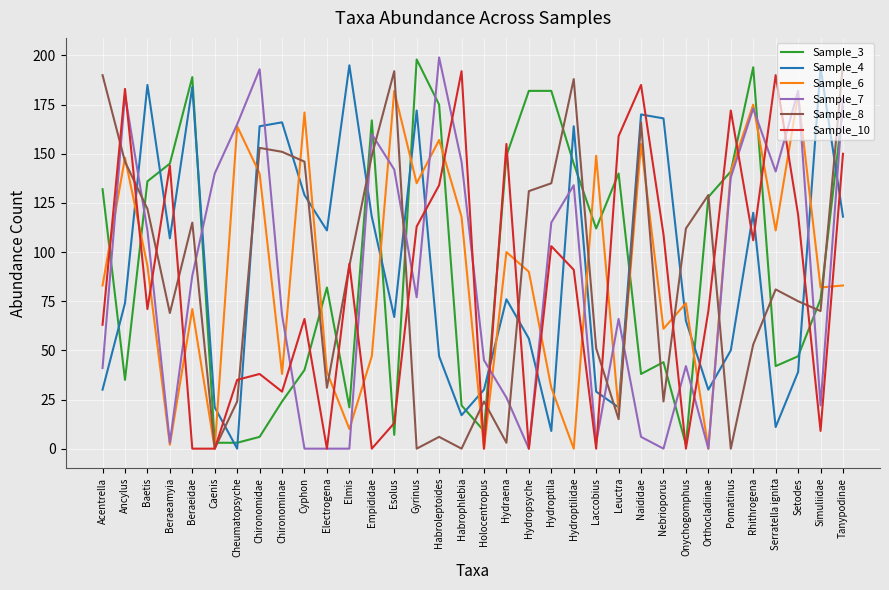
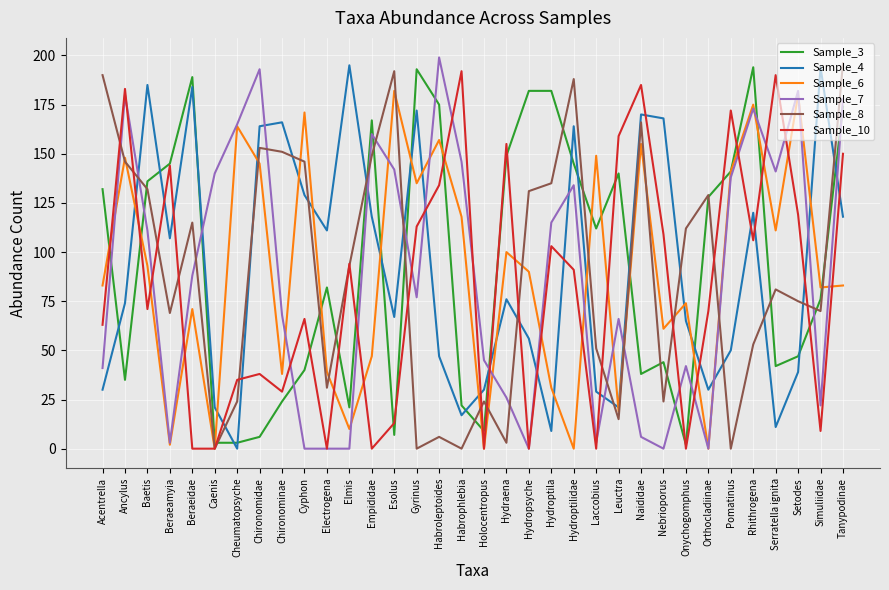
  {
    "Sample_3": {
      "Acentrella": 132,
      "Ancylus": 35,
      "Baetis": 136,
      "Beraeidae": 189,
      "Caenis": 3,
      "Cheumatopsyche": 3,
      "Chironomidae": 6,
      "Chironominae": 24,
      "Cyphon": 40,
      "Electrogena": 82,
      "Elmis": 21,
      "Empididae": 167,
      "Esolus": 7,
-     "Gyrinus": 198,
+     "Gyrinus": 193,
      "Habroleptoides": 175,
      "Habrophlebia": 22,
      "Holocentropus": 9,
      "Hydraena": 149,
      "Hydropsyche": 182,
      "Hydroptila": 182,
      "Hydroptilidae": 145,
      "Laccobius": 112,
      "Leuctra": 140,
      "Naididae": 38,
      "Nebrioporus": 44,
      "Onychogomphus": 2,
      "Rhithrogena": 194,
      "Serratella ignita": 42,
      "Setodes": 47,
      "Simuliidae": 76
    },
    "Sample_4": {
      "Acentrella": 30,
      "Ancylus": 74,
      "Baetis": 185,
      "Beraeamyia": 107,
      "Beraeidae": 184,
      "Caenis": 21,
      "Cheumatopsyche": 0,
      "Chironomidae": 164,
      "Chironominae": 166,
      "Cyphon": 129,
      "Electrogena": 111,
      "Elmis": 195,
      "Empididae": 118,
      "Esolus": 67,
      "Gyrinus": 172,
      "Habroleptoides": 47,
      "Habrophlebia": 17,
      "Holocentropus": 30,
      "Hydraena": 76,
      "Hydropsyche": 56,
      "Hydroptila": 9,
      "Hydroptilidae": 164,
      "Laccobius": 29,
      "Leuctra": 21,
      "Naididae": 170,
      "Nebrioporus": 168,
      "Onychogomphus": 65,
      "Orthocladiinae": 30,
      "Pomatinus": 50,
      "Rhithrogena": 120,
      "Serratella ignita": 11,
      "Setodes": 39,
      "Tanypodinae": 118
    },
    "Sample_6": {
      "Acentrella": 83,
      "Ancylus": 148,
      "Baetis": 93,
      "Beraeidae": 71,
-     "Chironomidae": 140,
+     "Chironomidae": 145,
      "Chironominae": 38,
      "Cyphon": 171,
      "Electrogena": 39,
      "Elmis": 10,
      "Empididae": 47,
      "Esolus": 182,
      "Gyrinus": 135,
      "Habroleptoides": 157,
      "Habrophlebia": 118,
      "Hydraena": 100,
      "Hydropsyche": 90,
      "Hydroptila": 31,
      "Hydroptilidae": 0,
      "Laccobius": 149,
      "Leuctra": 19,
      "Naididae": 155,
      "Nebrioporus": 61,
      "Onychogomphus": 74,
      "Rhithrogena": 175,
      "Serratella ignita": 111,
      "Simuliidae": 82,
      "Tanypodinae": 83
    },
    "Sample_7": {
      "Acentrella": 41,
      "Ancylus": 180,
      "Baetis": 111,
      "Beraeidae": 88,
      "Caenis": 140,
      "Chironomidae": 193,
      "Chironominae": 68,
      "Cyphon": 0,
      "Elmis": 0,
      "Empididae": 160,
      "Esolus": 142,
      "Gyrinus": 77,
      "Habroleptoides": 199,
      "Habrophlebia": 146,
      "Holocentropus": 45,
      "Hydraena": 26,
      "Hydroptila": 115,
      "Hydroptilidae": 134,
      "Laccobius": 3,
      "Leuctra": 66,
      "Naididae": 6,
      "Nebrioporus": 0,
      "Onychogomphus": 42,
      "Pomatinus": 138,
      "Rhithrogena": 173,
      "Serratella ignita": 141,
      "Simuliidae": 22
    },
    "Sample_8": {
      "Acentrella": 190,
      "Ancylus": 146,
-     "Baetis": 122,
+     "Baetis": 132,
      "Beraeamyia": 69,
      "Beraeidae": 115,
      "Cheumatopsyche": 24,
      "Chironomidae": 153,
      "Chironominae": 151,
      "Cyphon": 146,
      "Electrogena": 31,
      "Empididae": 149,
      "Esolus": 192,
      "Gyrinus": 0,
      "Habroleptoides": 6,
      "Habrophlebia": 0,
      "Holocentropus": 24,
      "Hydraena": 3,
      "Hydropsyche": 131,
      "Hydroptila": 135,
      "Hydroptilidae": 188,
      "Laccobius": 51,
      "Leuctra": 15,
      "Naididae": 166,
      "Nebrioporus": 24,
      "Onychogomphus": 112,
      "Pomatinus": 0,
      "Rhithrogena": 53,
      "Serratella ignita": 81,
      "Setodes": 75,
      "Simuliidae": 70
    },
    "Sample_10": {
      "Acentrella": 63,
      "Ancylus": 183,
      "Baetis": 71,
      "Beraeidae": 0,
      "Cheumatopsyche": 35,
      "Chironomidae": 38,
      "Chironominae": 29,
      "Cyphon": 66,
      "Empididae": 0,
      "Esolus": 13,
      "Gyrinus": 113,
      "Habroleptoides": 134,
      "Habrophlebia": 192,
      "Hydraena": 155,
      "Hydroptila": 103,
      "Hydroptilidae": 91,
      "Laccobius": 0,
      "Leuctra": 159,
      "Naididae": 185,
      "Nebrioporus": 109,
      "Onychogomphus": 0,
      "Orthocladiinae": 70,
      "Pomatinus": 172,
      "Rhithrogena": 106,
      "Serratella ignita": 190,
      "Setodes": 119,
      "Simuliidae": 9,
      "Tanypodinae": 150
    }
  }
